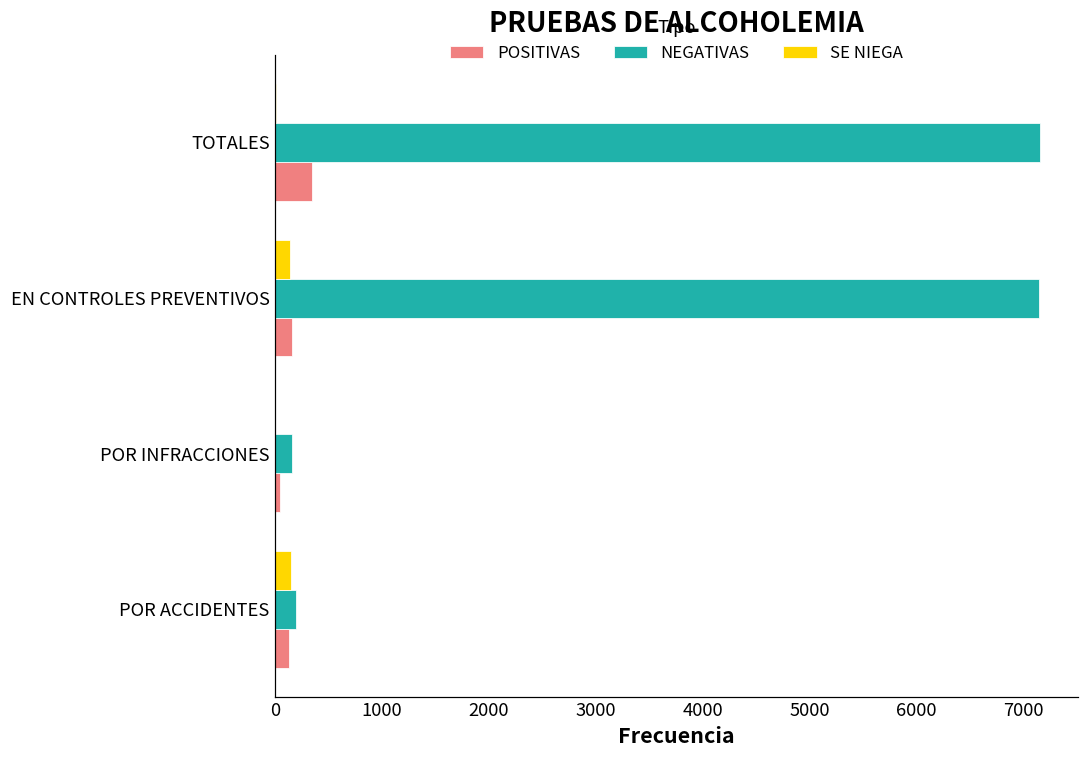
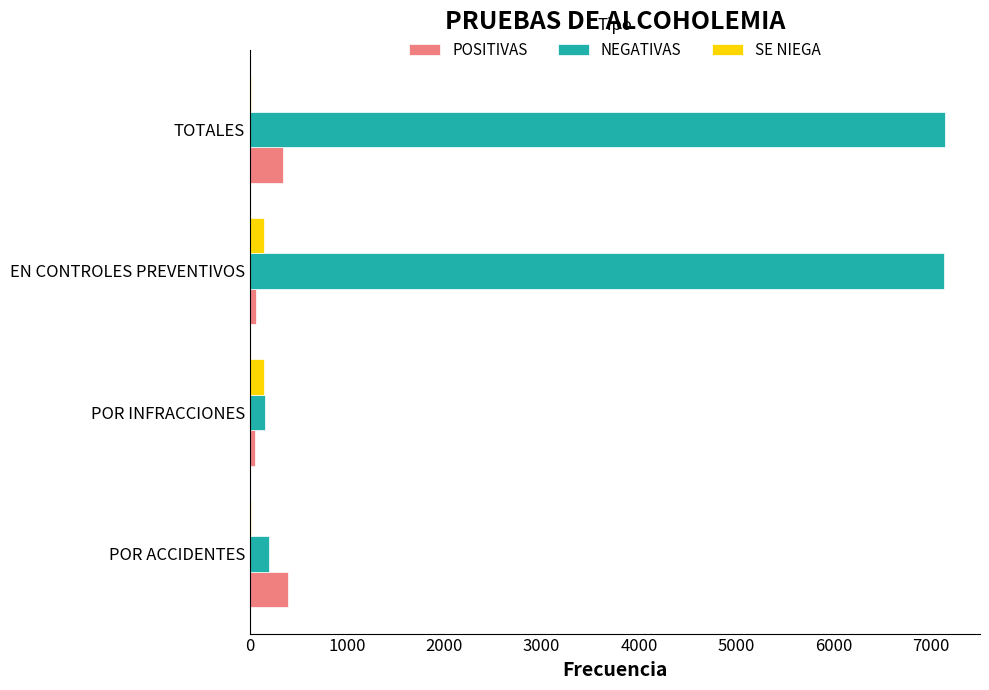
  {
    "POSITIVAS": {
      "TOTALES": 300,
-     "EN CONTROLES PREVENTIVOS": 200,
+     "EN CONTROLES PREVENTIVOS": 100,
      "POR INFRACCIONES": 0,
-     "POR ACCIDENTES": 100
+     "POR ACCIDENTES": 400
    },
    "NEGATIVAS": {
      "TOTALES": 7200,
      "EN CONTROLES PREVENTIVOS": 7100,
      "POR INFRACCIONES": 200,
      "POR ACCIDENTES": 200
    },
    "SE NIEGA": {
      "EN CONTROLES PREVENTIVOS": 100,
-     "POR INFRACCIONES": 0,
-     "POR ACCIDENTES": 200
+     "POR INFRACCIONES": 100,
+     "POR ACCIDENTES": 0
    }
  }
